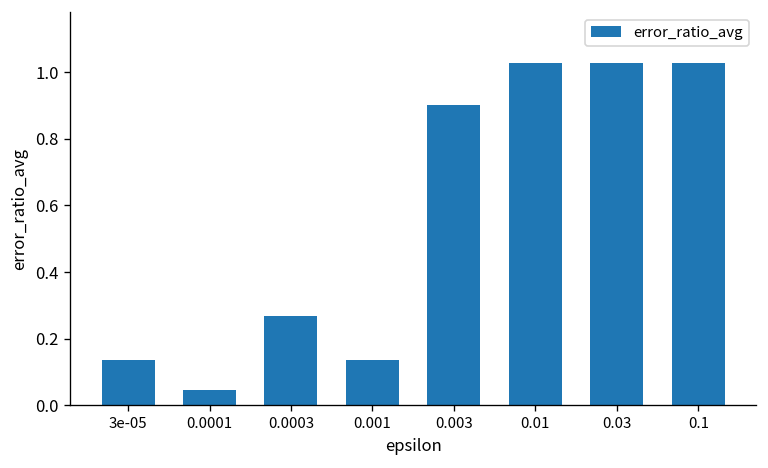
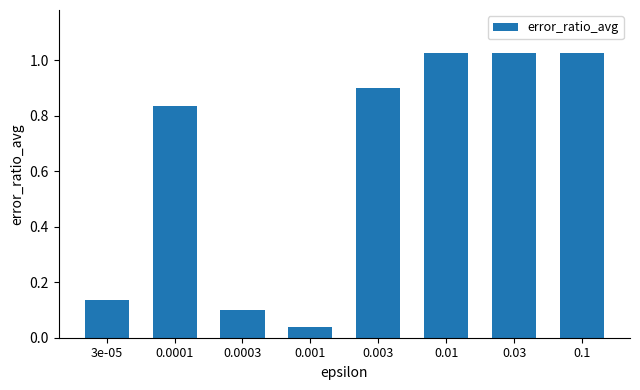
  {
    "3e-05": 0.14,
-   "0.0001": 0.05,
-   "0.0003": 0.27,
-   "0.001": 0.13,
+   "0.0001": 0.83,
+   "0.0003": 0.10,
+   "0.001": 0.04,
    "0.003": 0.90,
    "0.01": 1.03,
    "0.03": 1.03,
    "0.1": 1.03
  }
